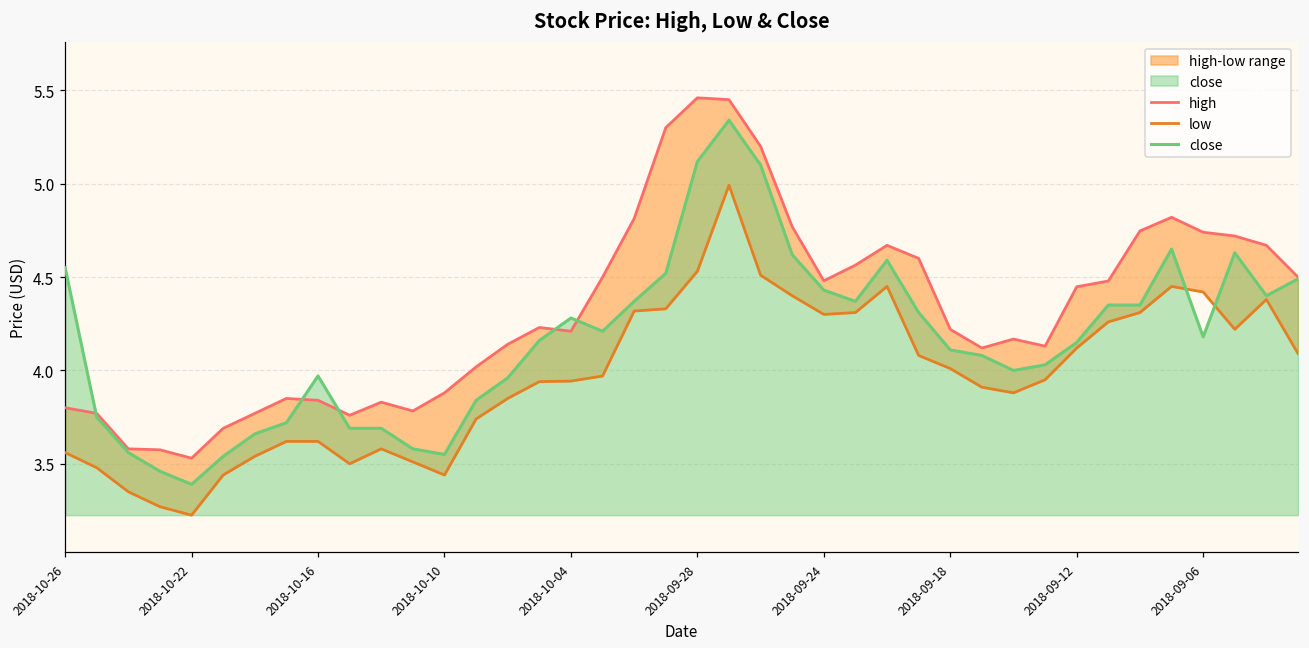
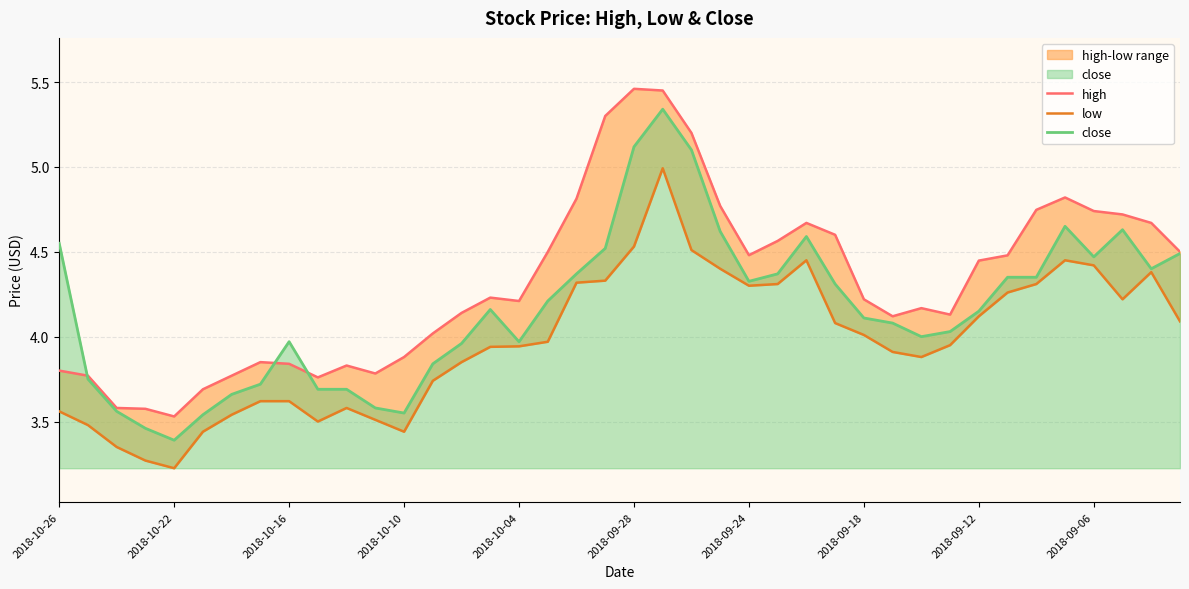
  {
    "close": {
      "2018-10-26": 4.55,
      "2018-10-22": 3.39,
      "2018-10-16": 3.97,
      "2018-10-10": 3.55,
-     "2018-10-04": 4.28,
+     "2018-10-04": 3.97,
      "2018-09-28": 5.12,
-     "2018-09-24": 4.43,
+     "2018-09-24": 4.33,
      "2018-09-18": 4.11,
      "2018-09-12": 4.15,
-     "2018-09-06": 4.18
+     "2018-09-06": 4.47
    }
  }
